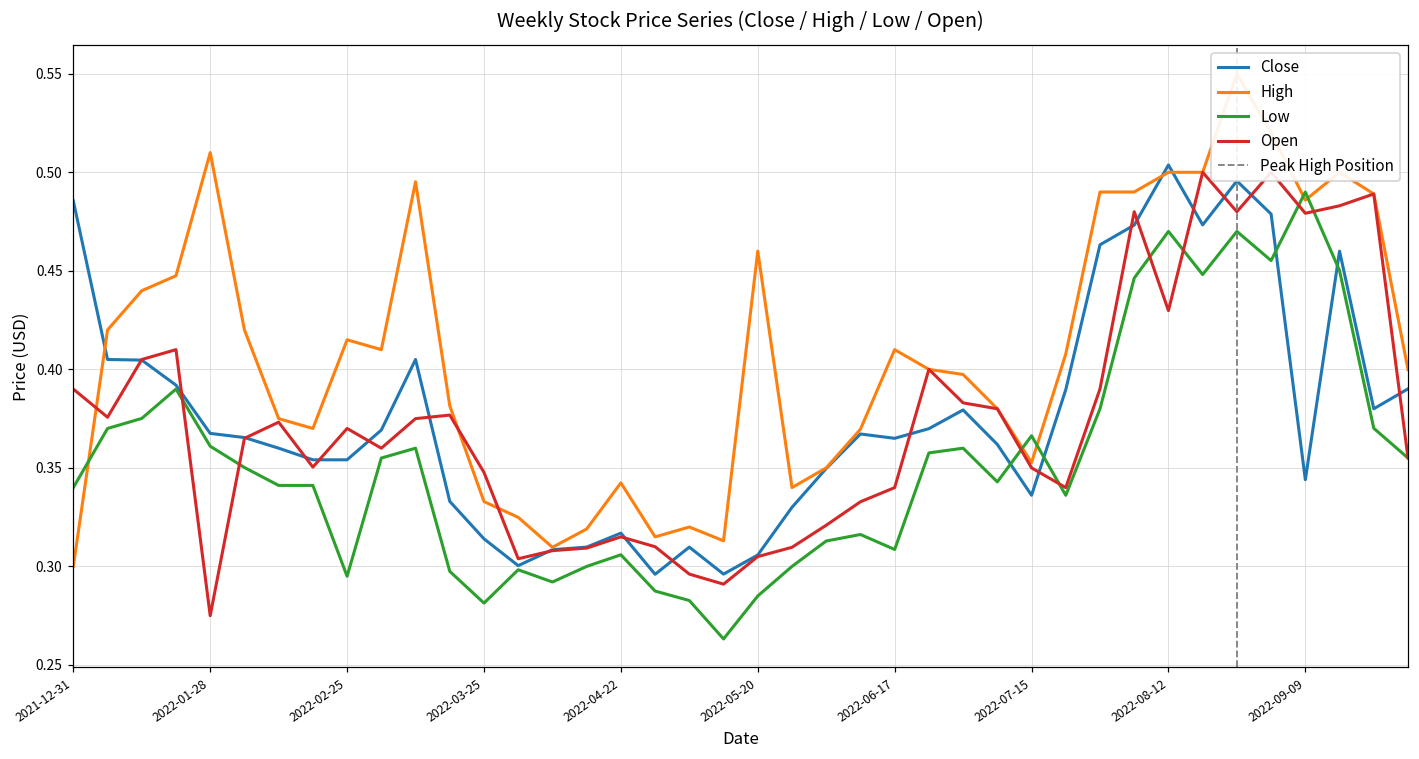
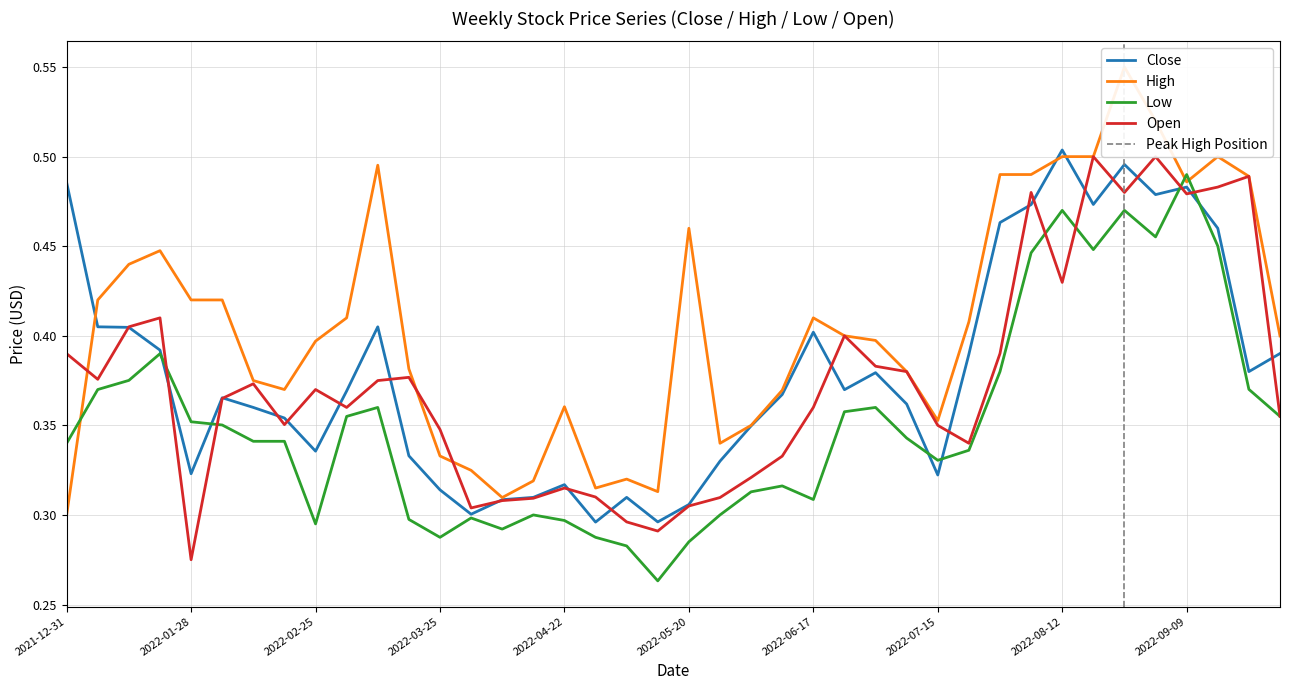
  {
    "Close": {
      "2021-12-31": 0.485,
-     "2022-01-28": 0.368,
-     "2022-02-25": 0.354,
+     "2022-01-28": 0.323,
+     "2022-02-25": 0.336,
      "2022-03-25": 0.314,
      "2022-04-22": 0.317,
-     "2022-06-17": 0.365,
-     "2022-07-15": 0.336,
+     "2022-06-17": 0.402,
+     "2022-07-15": 0.322,
      "2022-08-12": 0.504,
-     "2022-09-09": 0.344
+     "2022-09-09": 0.483
    },
    "High": {
      "2021-12-31": 0.300,
-     "2022-01-28": 0.51,
-     "2022-02-25": 0.415,
+     "2022-01-28": 0.42,
+     "2022-02-25": 0.397,
      "2022-03-25": 0.333,
-     "2022-04-22": 0.342,
+     "2022-04-22": 0.360,
      "2022-05-20": 0.460,
      "2022-06-17": 0.410,
      "2022-07-15": 0.353,
      "2022-08-12": 0.500,
      "2022-09-09": 0.486
    },
    "Low": {
      "2021-12-31": 0.340,
-     "2022-01-28": 0.361,
+     "2022-01-28": 0.352,
      "2022-02-25": 0.295,
-     "2022-03-25": 0.281,
-     "2022-04-22": 0.306,
+     "2022-03-25": 0.288,
+     "2022-04-22": 0.297,
      "2022-05-20": 0.285,
      "2022-06-17": 0.309,
-     "2022-07-15": 0.366,
+     "2022-07-15": 0.331,
      "2022-08-12": 0.470,
      "2022-09-09": 0.490
    },
    "Open": {
      "2021-12-31": 0.39,
      "2022-01-28": 0.275,
      "2022-02-25": 0.37,
      "2022-03-25": 0.348,
      "2022-04-22": 0.315,
-     "2022-06-17": 0.34,
+     "2022-06-17": 0.36,
      "2022-07-15": 0.35,
      "2022-08-12": 0.43,
      "2022-09-09": 0.48
    }
  }
